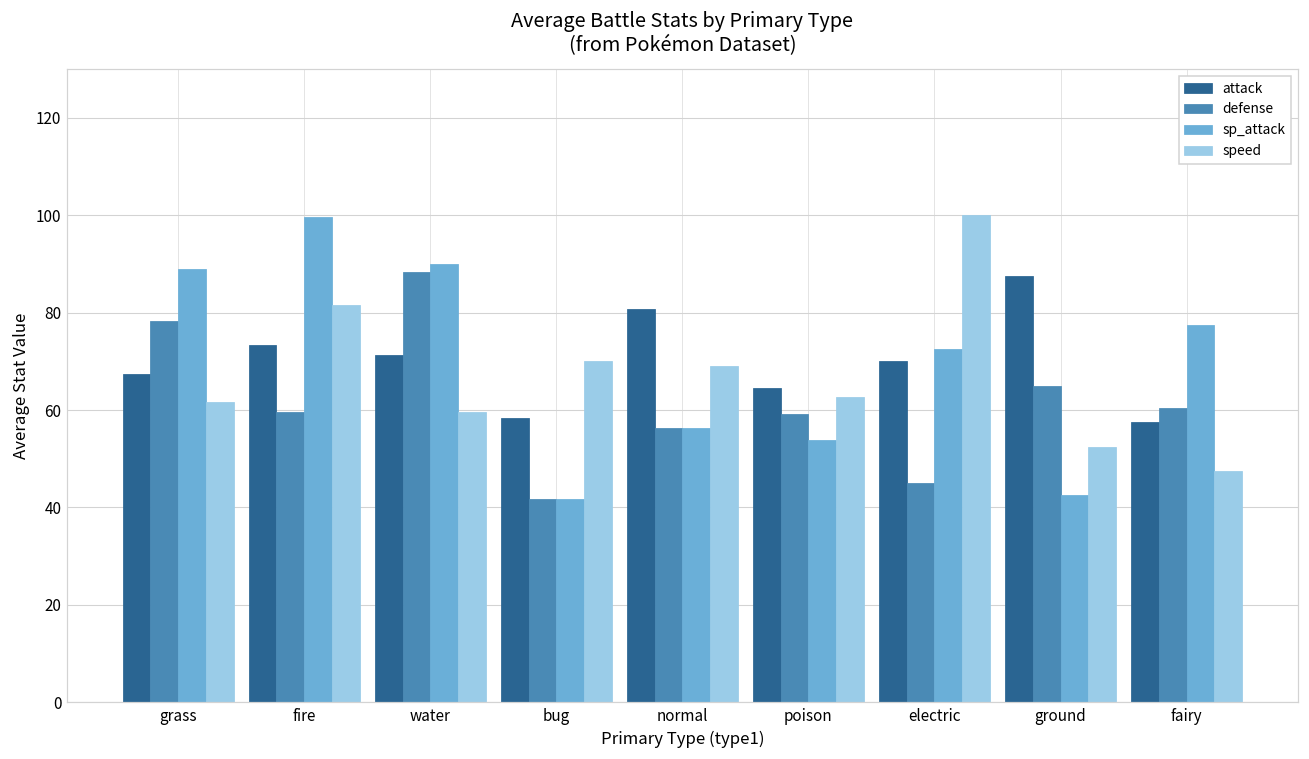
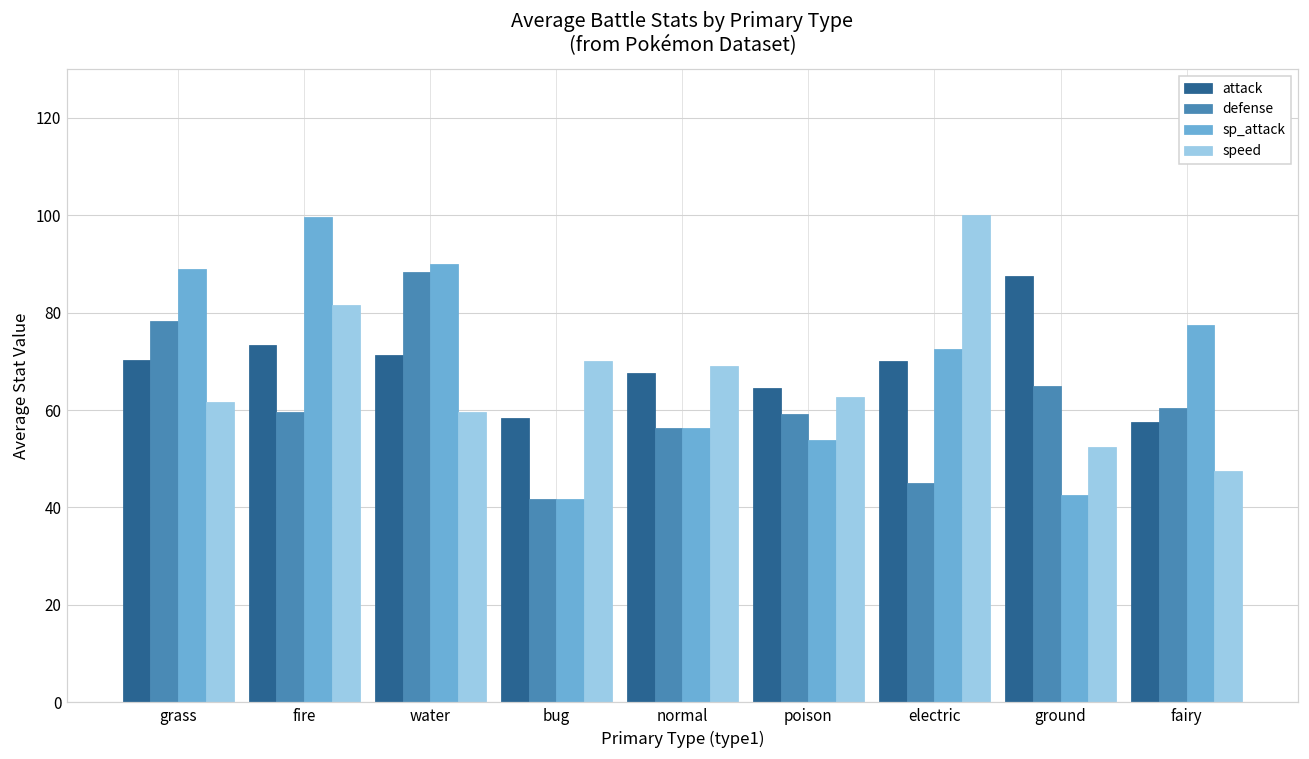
  {
    "attack": {
-     "grass": 67,
+     "grass": 70,
      "fire": 73,
      "water": 71,
      "bug": 58,
-     "normal": 81,
+     "normal": 68,
      "poison": 65,
      "electric": 70,
      "ground": 88,
      "fairy": 58
    },
    "defense": {
      "grass": 78,
      "fire": 60,
      "water": 88,
      "bug": 42,
      "normal": 56,
      "poison": 59,
      "electric": 45,
      "ground": 65,
      "fairy": 61
    }
  }
